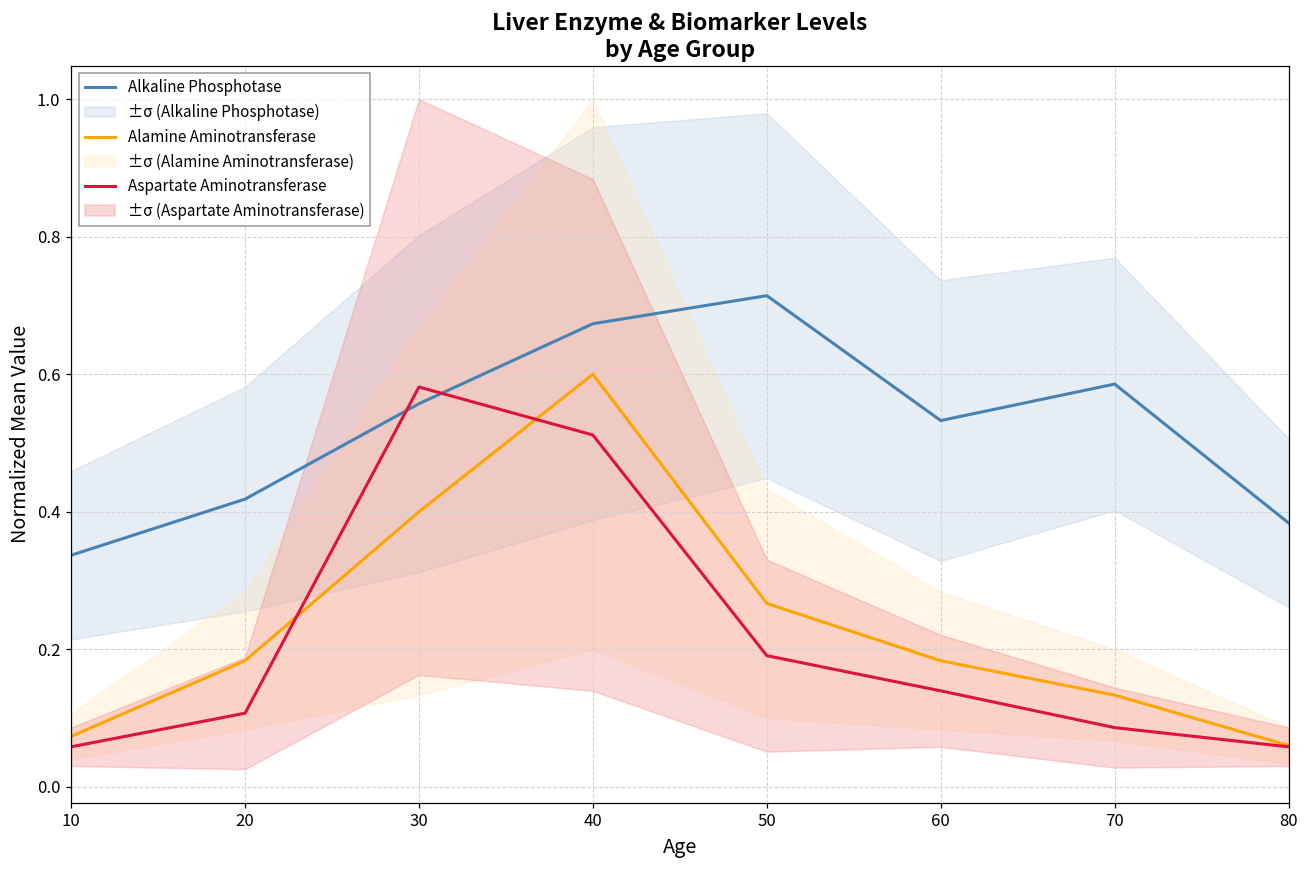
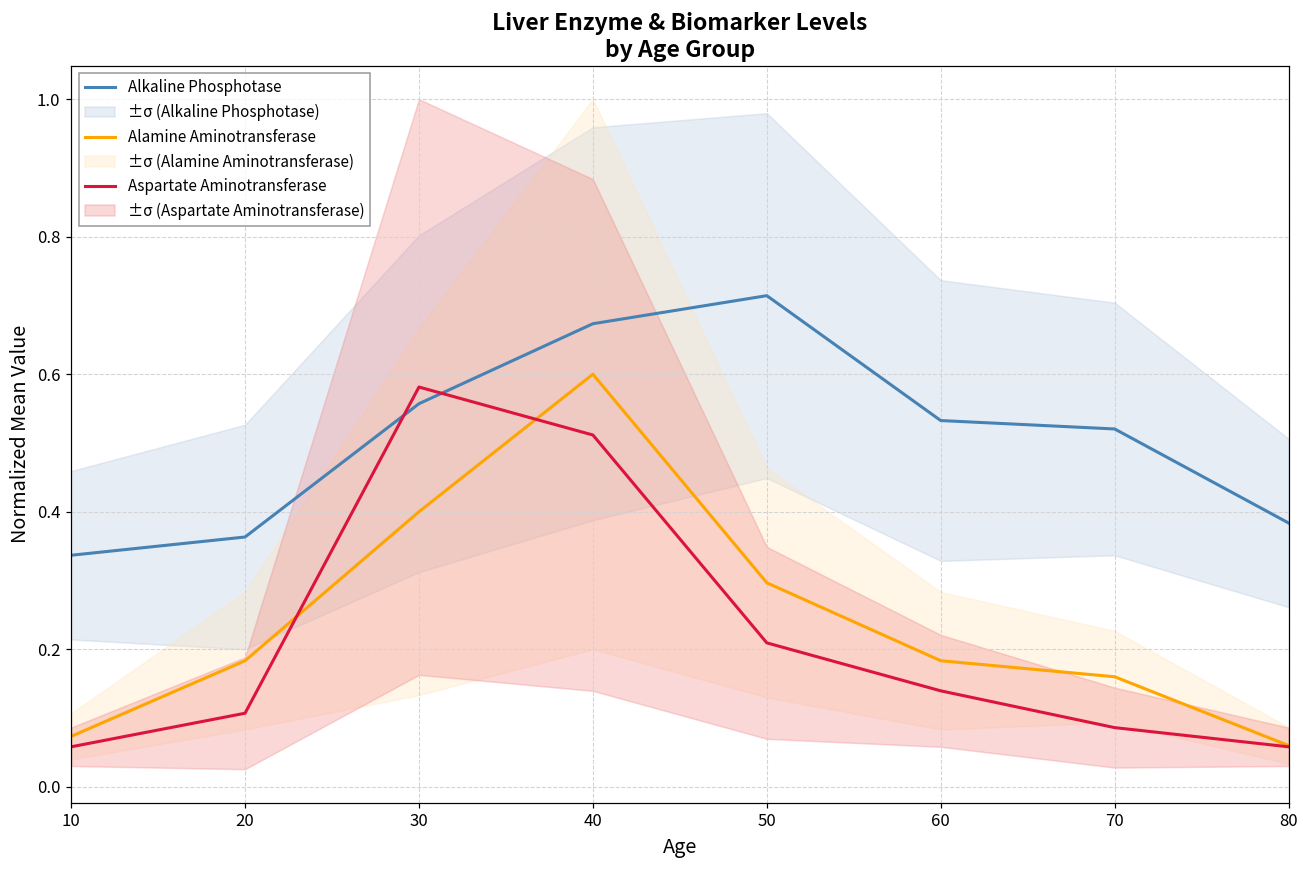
  {
    "Alkaline Phosphotase": {
      "10": 0.34,
-     "20": 0.42,
+     "20": 0.36,
      "30": 0.56,
      "40": 0.67,
      "50": 0.71,
      "60": 0.53,
-     "70": 0.59,
+     "70": 0.52,
      "80": 0.38
    },
    "Alamine Aminotransferase": {
      "10": 0.07,
      "20": 0.18,
      "30": 0.40,
      "40": 0.60,
-     "50": 0.27,
+     "50": 0.30,
      "60": 0.18,
-     "70": 0.13
+     "70": 0.16
    },
    "Aspartate Aminotransferase": {
      "10": 0.06,
      "20": 0.11,
      "30": 0.58,
      "40": 0.51,
-     "50": 0.19,
+     "50": 0.21,
      "60": 0.14,
      "70": 0.09
    }
  }
